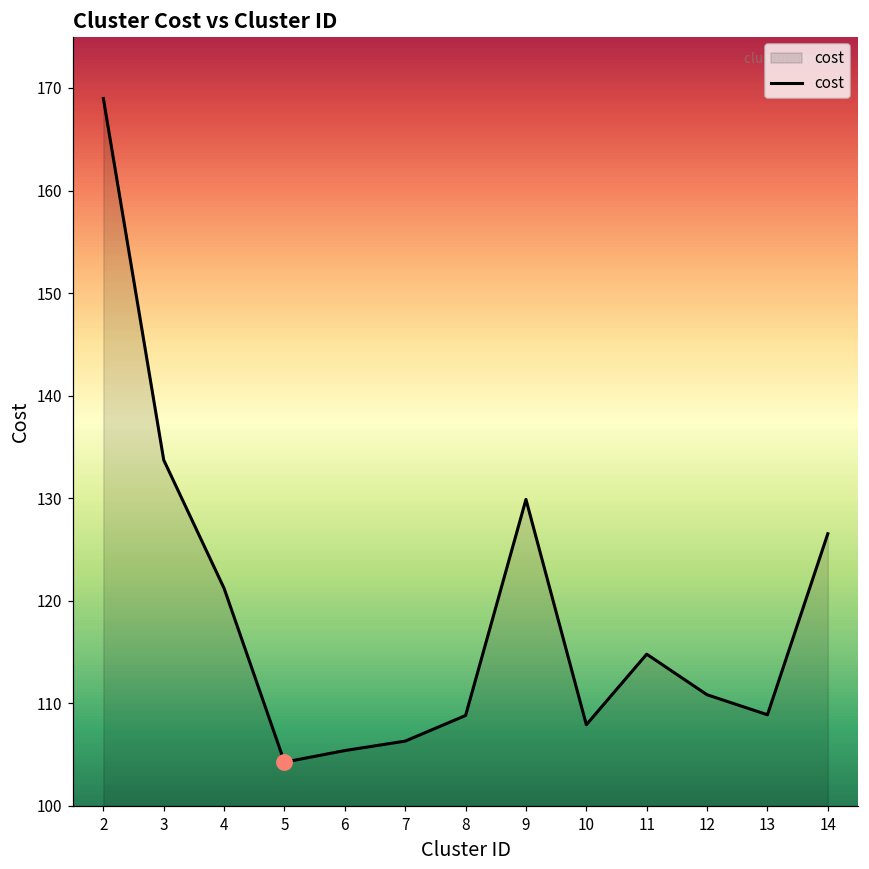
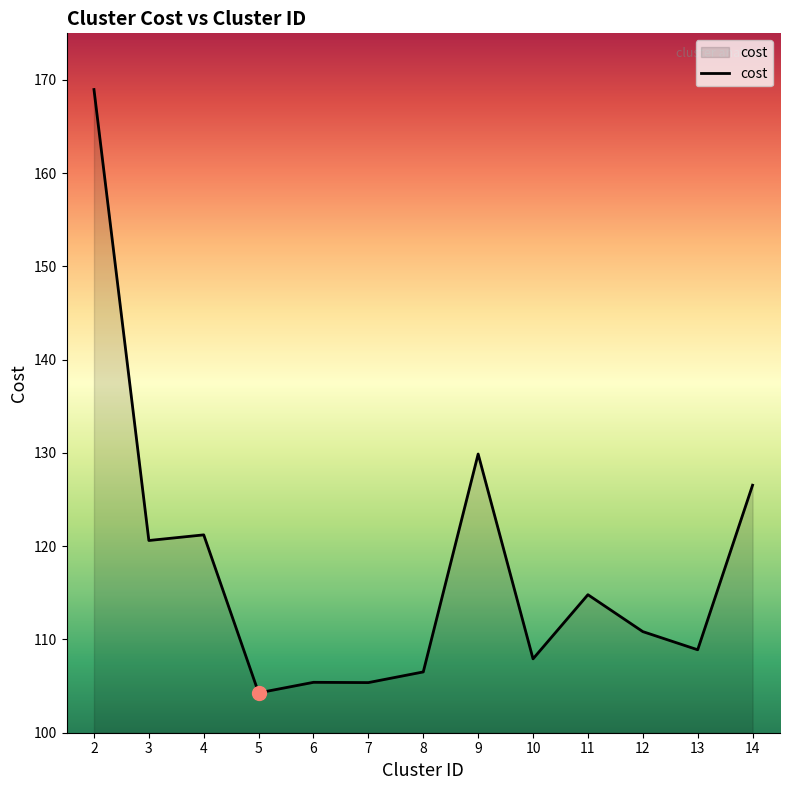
  {
    "cost": {
      "2": 169,
-     "3": 134,
+     "3": 121,
      "4": 121,
      "6": 105,
-     "7": 106,
-     "8": 109,
+     "7": 105,
+     "8": 107,
      "9": 130,
      "10": 108,
      "11": 115,
      "12": 111,
      "13": 109,
      "14": 127
    }
  }
